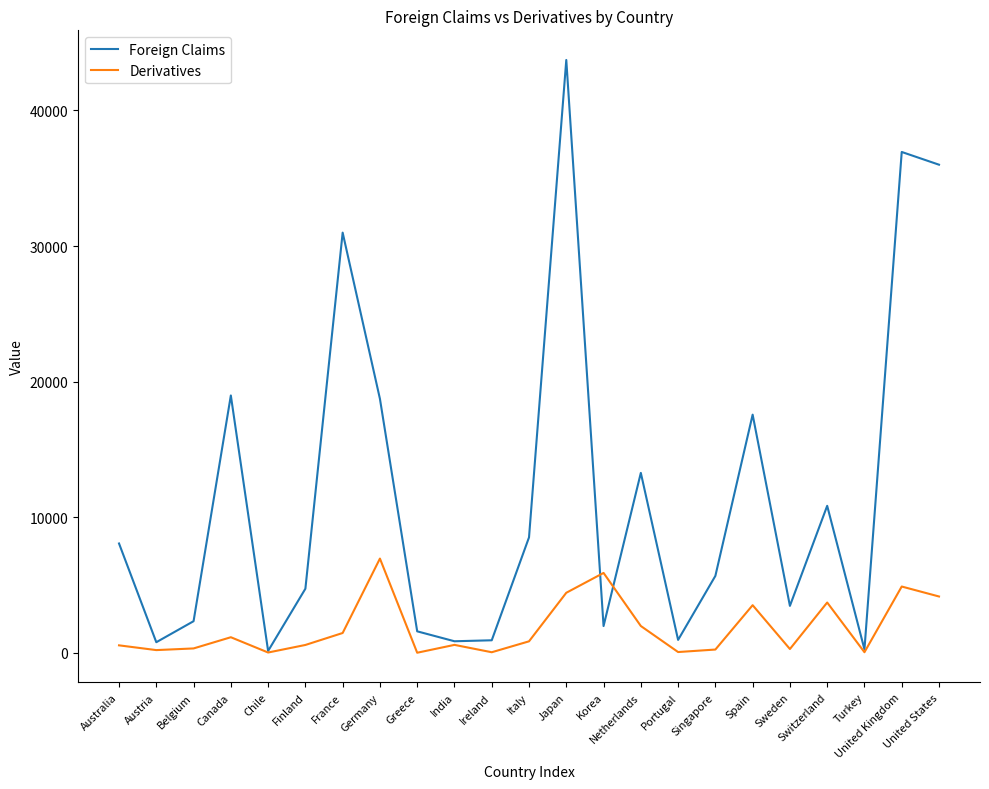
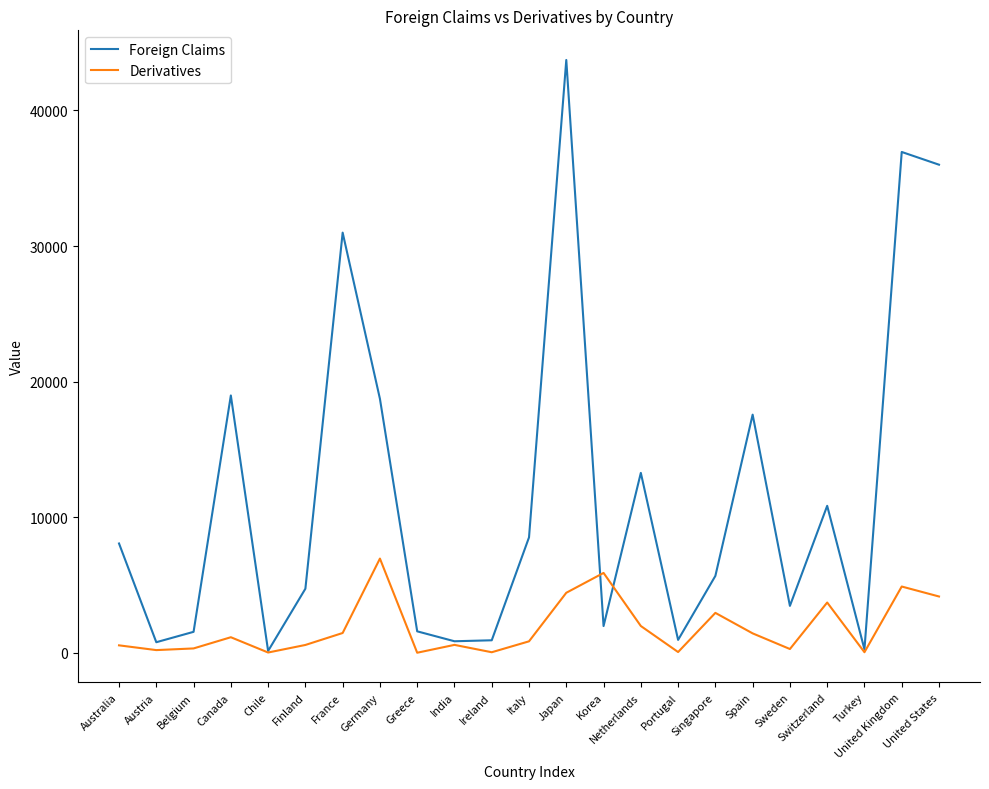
  {
    "Foreign Claims": {
      "Australia": 8100,
      "Austria": 800,
-     "Belgium": 2300,
+     "Belgium": 1600,
      "Canada": 19000,
      "Finland": 4700,
      "France": 31000,
      "Germany": 18700,
      "Greece": 1600,
      "India": 900,
      "Ireland": 900,
      "Italy": 8500,
      "Japan": 43700,
      "Korea": 2000,
      "Netherlands": 13300,
      "Portugal": 1000,
      "Singapore": 5700,
      "Spain": 17600,
      "Sweden": 3500,
      "Switzerland": 10800,
      "Turkey": 300,
      "United Kingdom": 36900,
      "United States": 36000
    },
    "Derivatives": {
      "Australia": 600,
      "Austria": 200,
      "Belgium": 300,
      "Canada": 1200,
      "Finland": 600,
      "France": 1500,
      "Germany": 7000,
      "Greece": 0,
      "India": 600,
      "Ireland": 0,
      "Italy": 900,
      "Japan": 4400,
      "Korea": 5900,
      "Netherlands": 2000,
      "Portugal": 100,
-     "Singapore": 200,
-     "Spain": 3500,
+     "Singapore": 2900,
+     "Spain": 1400,
      "Sweden": 300,
      "Switzerland": 3700,
      "Turkey": 0,
      "United Kingdom": 4900,
      "United States": 4200
    }
  }
